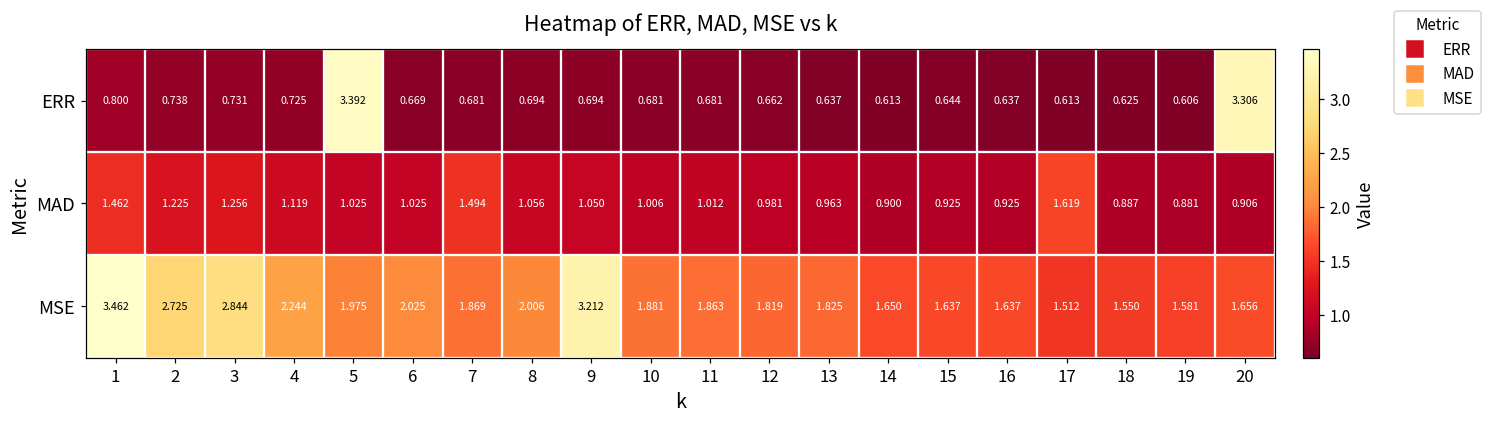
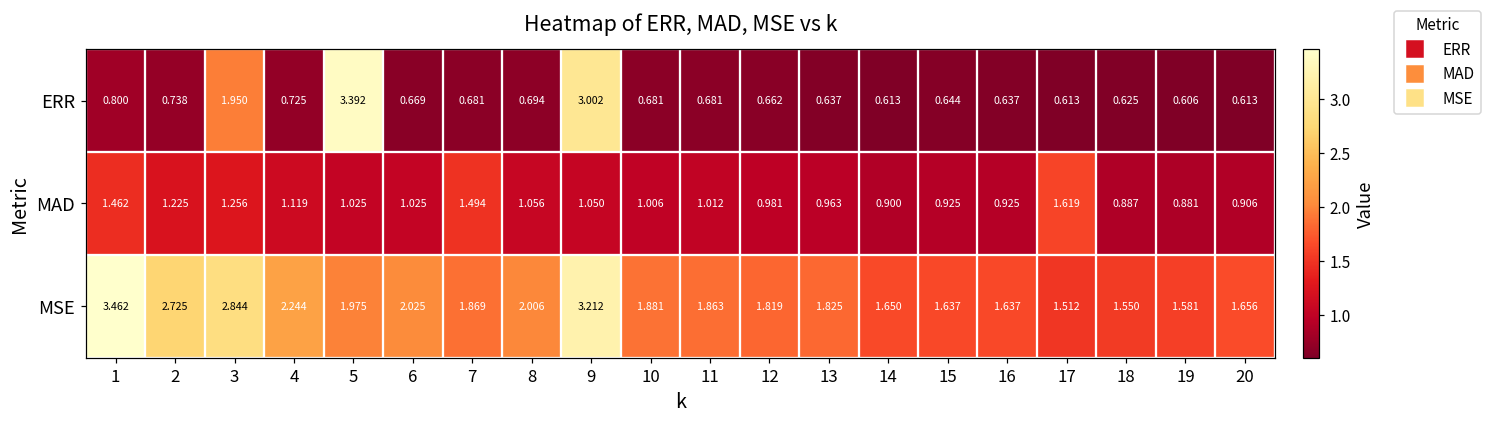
  {
    "ERR": {
      "1": 0.800,
      "2": 0.738,
-     "3": 0.731,
+     "3": 1.950,
      "4": 0.725,
      "5": 3.392,
      "6": 0.669,
      "7": 0.681,
      "8": 0.694,
-     "9": 0.694,
+     "9": 3.002,
      "10": 0.681,
      "11": 0.681,
      "12": 0.662,
      "13": 0.637,
      "14": 0.613,
      "15": 0.644,
      "16": 0.637,
      "17": 0.613,
      "18": 0.625,
      "19": 0.606,
-     "20": 3.306
+     "20": 0.613
    },
    "MAD": {
      "1": 1.462,
      "2": 1.225,
      "3": 1.256,
      "4": 1.119,
      "5": 1.025,
      "6": 1.025,
      "7": 1.494,
      "8": 1.056,
      "9": 1.050,
      "10": 1.006,
      "11": 1.012,
      "12": 0.981,
      "13": 0.963,
      "14": 0.900,
      "15": 0.925,
      "16": 0.925,
      "17": 1.619,
      "18": 0.887,
      "19": 0.881,
      "20": 0.906
    },
    "MSE": {
      "1": 3.462,
      "2": 2.725,
      "3": 2.844,
      "4": 2.244,
      "5": 1.975,
      "6": 2.025,
      "7": 1.869,
      "8": 2.006,
      "9": 3.212,
      "10": 1.881,
      "11": 1.863,
      "12": 1.819,
      "13": 1.825,
      "14": 1.650,
      "15": 1.637,
      "16": 1.637,
      "17": 1.512,
      "18": 1.550,
      "19": 1.581,
      "20": 1.656
    }
  }
